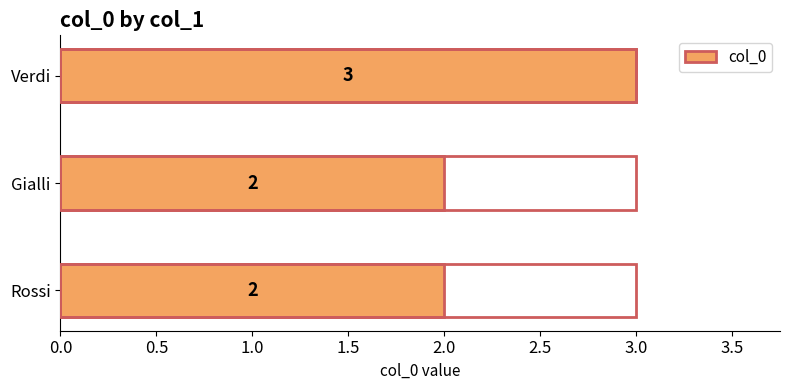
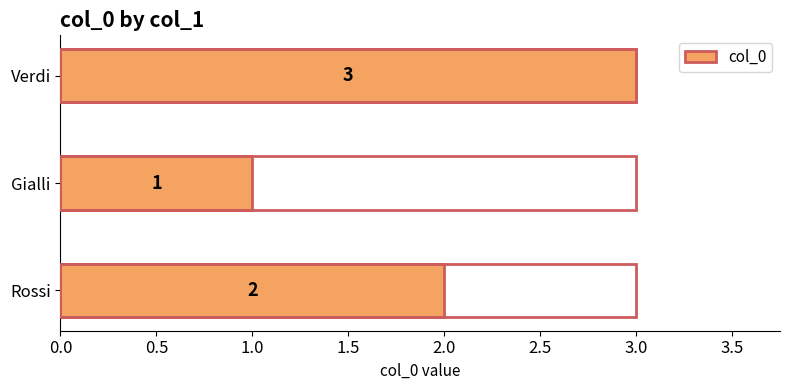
  {
    "Verdi": 3,
-   "Gialli": 2,
+   "Gialli": 1,
    "Rossi": 2
  }
